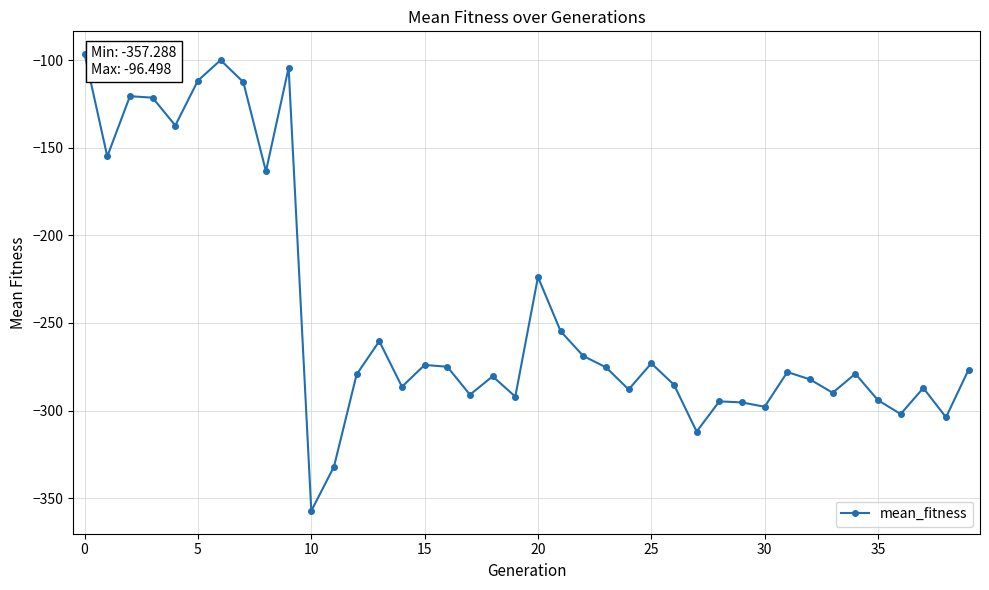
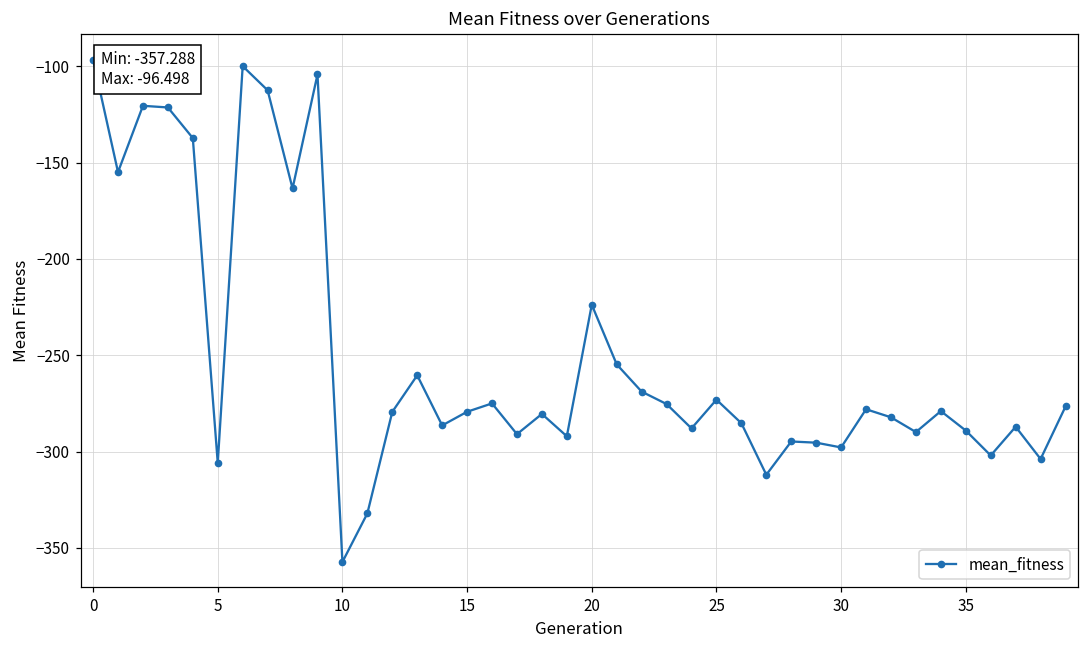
  {
-   "5": -112,
+   "5": -306,
    "10": -357,
-   "15": -274,
+   "15": -279,
    "20": -224,
    "25": -273,
    "30": -298,
-   "35": -294
+   "35": -289
  }
